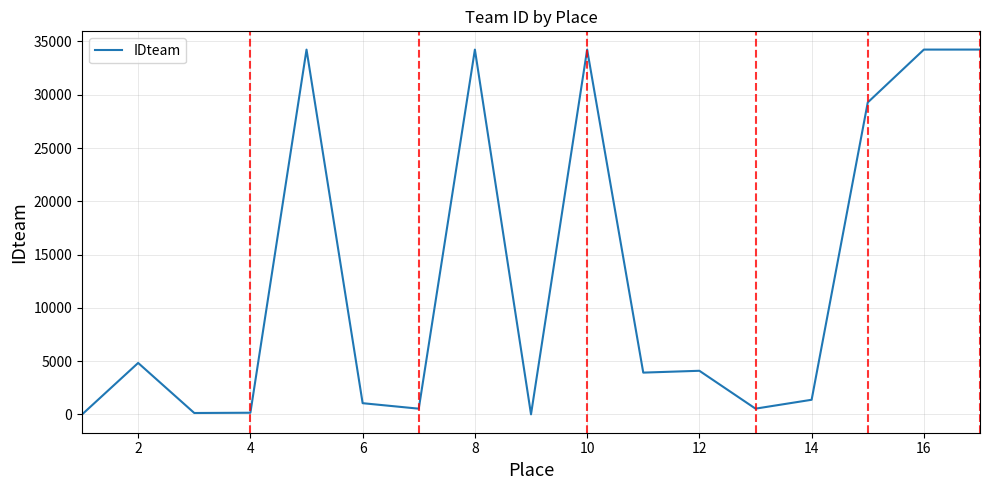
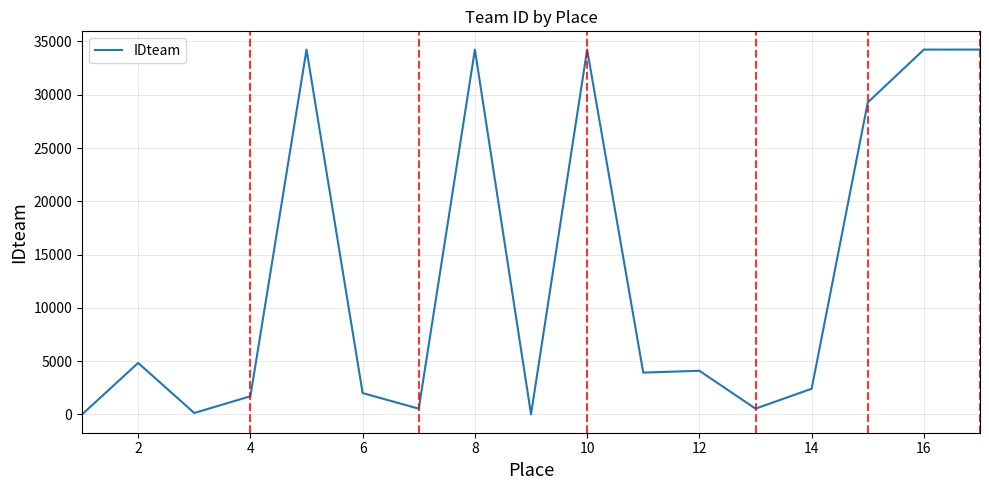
  {
    "2": 4800,
-   "4": 200,
-   "6": 1100,
+   "4": 1700,
+   "6": 2000,
    "8": 34200,
    "10": 34200,
    "12": 4100,
-   "14": 1400,
+   "14": 2400,
    "16": 34200
  }
